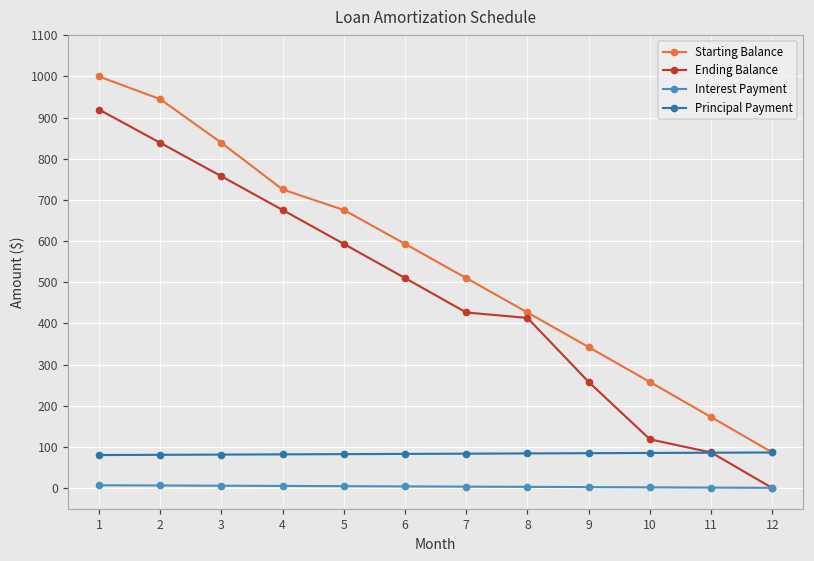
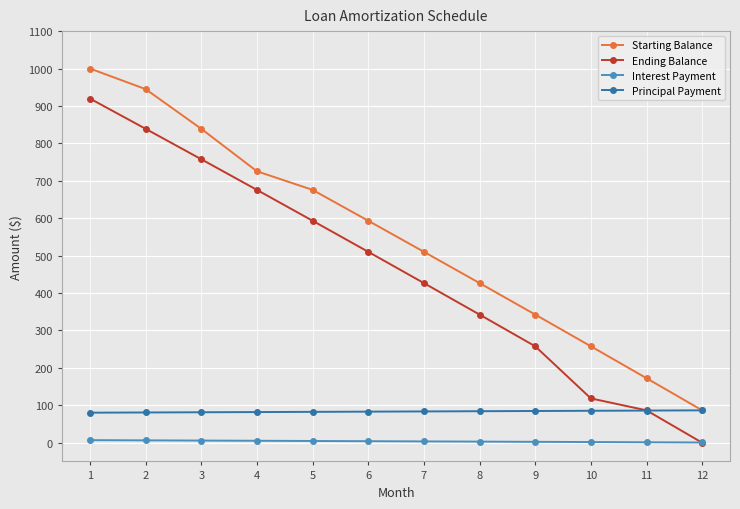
  {
    "Starting Balance": {
      "1": 1000,
      "2": 950,
      "3": 840,
      "4": 730,
      "5": 680,
      "6": 590,
      "7": 510,
      "8": 430,
      "9": 340,
      "10": 260,
      "11": 170
    },
    "Ending Balance": {
      "1": 920,
      "2": 840,
      "3": 760,
      "4": 680,
      "5": 590,
      "6": 510,
      "7": 430,
-     "8": 410,
+     "8": 340,
      "9": 260,
      "10": 120
    }
  }
